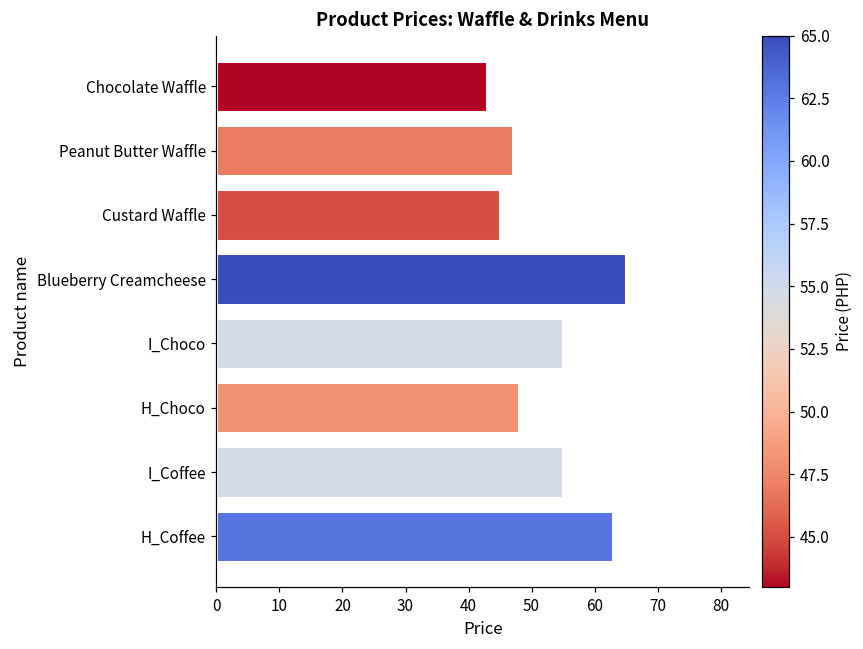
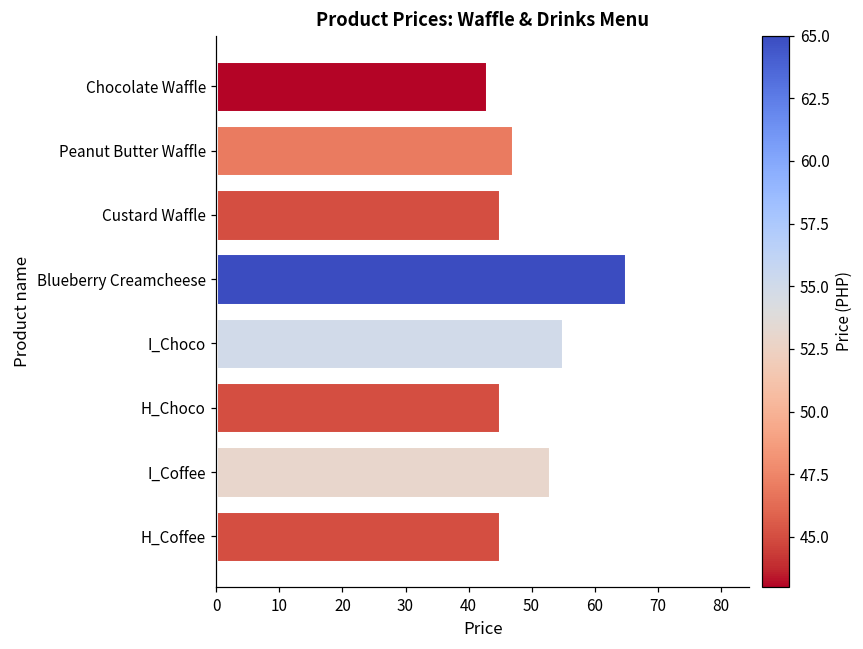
  {
    "Chocolate Waffle": 43,
    "Peanut Butter Waffle": 47,
    "Custard Waffle": 45,
    "Blueberry Creamcheese": 65,
    "I_Choco": 55,
-   "H_Choco": 48,
-   "I_Coffee": 55,
-   "H_Coffee": 63
+   "H_Choco": 45,
+   "I_Coffee": 53,
+   "H_Coffee": 45
  }
